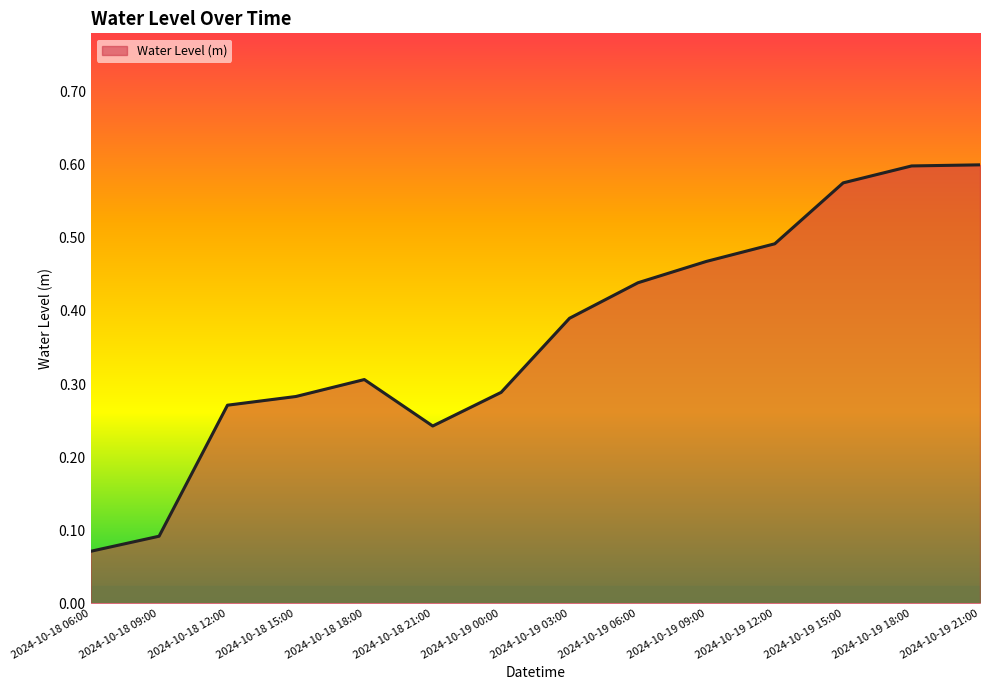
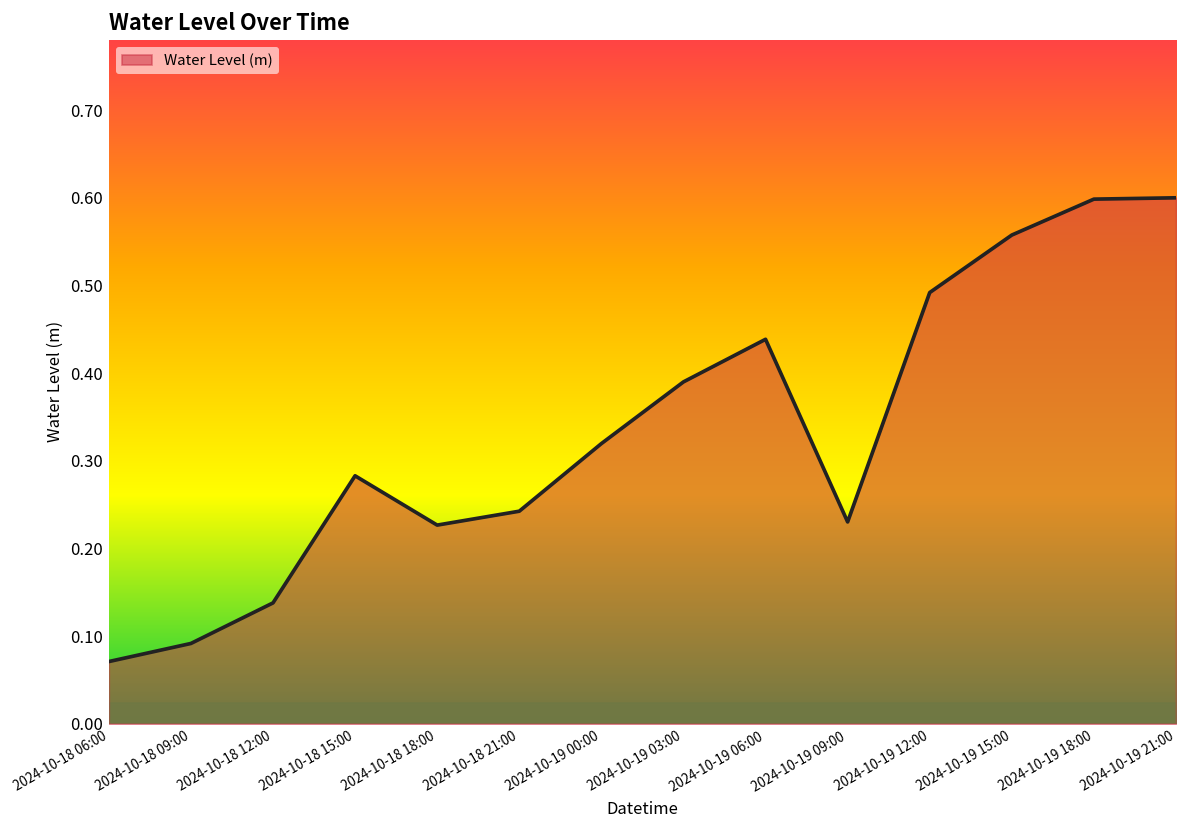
  {
    "2024-10-18 06:00": 0.07,
    "2024-10-18 09:00": 0.09,
-   "2024-10-18 12:00": 0.27,
+   "2024-10-18 12:00": 0.14,
    "2024-10-18 15:00": 0.28,
-   "2024-10-18 18:00": 0.31,
+   "2024-10-18 18:00": 0.23,
    "2024-10-18 21:00": 0.24,
-   "2024-10-19 00:00": 0.29,
+   "2024-10-19 00:00": 0.32,
    "2024-10-19 03:00": 0.39,
    "2024-10-19 06:00": 0.44,
-   "2024-10-19 09:00": 0.47,
+   "2024-10-19 09:00": 0.23,
    "2024-10-19 12:00": 0.49,
-   "2024-10-19 15:00": 0.58,
+   "2024-10-19 15:00": 0.56,
    "2024-10-19 18:00": 0.60,
    "2024-10-19 21:00": 0.60
  }
